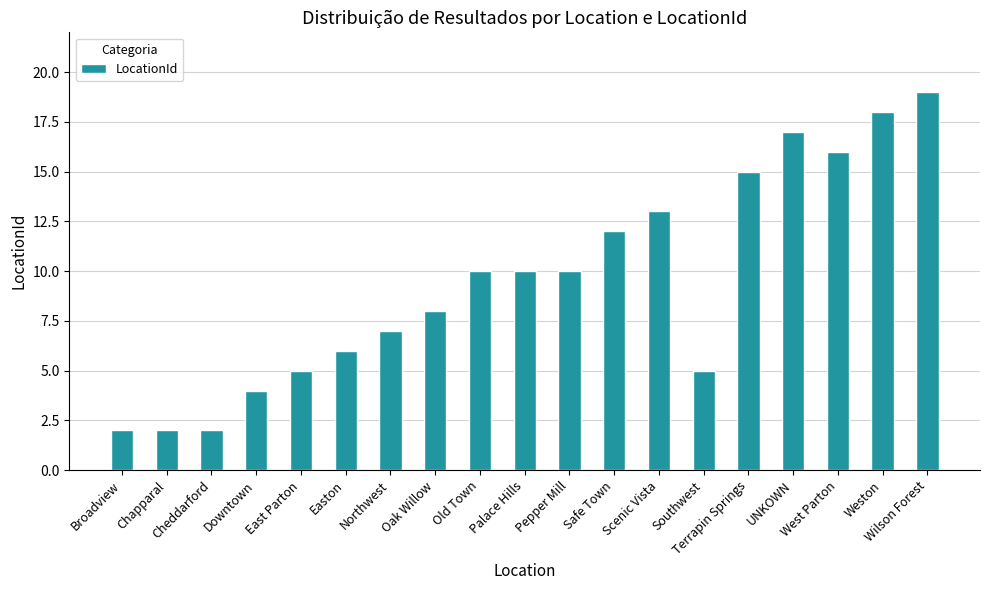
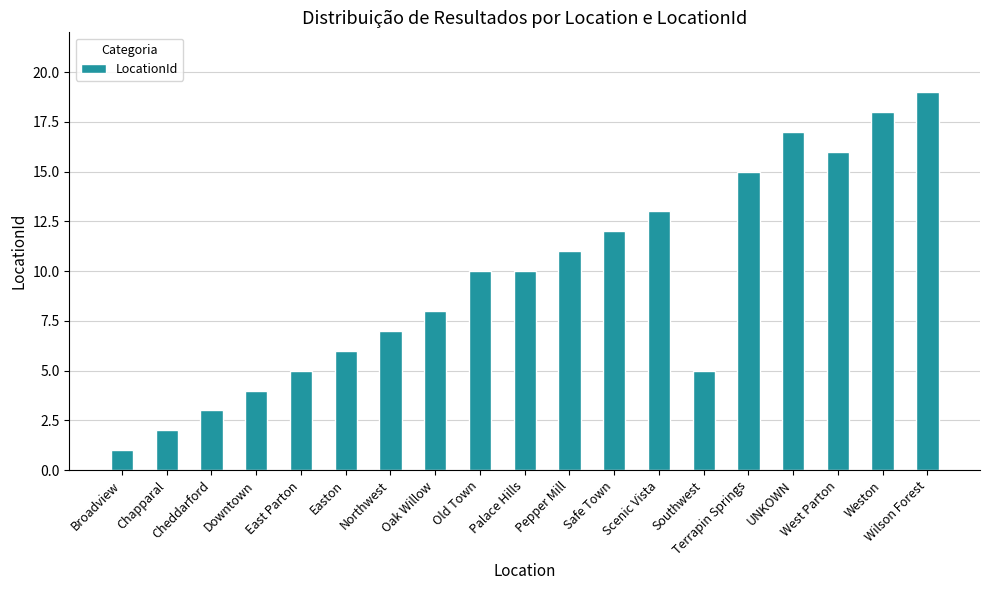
  {
-   "Broadview": 2,
+   "Broadview": 1,
    "Chapparal": 2,
-   "Cheddarford": 2,
+   "Cheddarford": 3,
    "Downtown": 4,
    "East Parton": 5,
    "Easton": 6,
    "Northwest": 7,
    "Oak Willow": 8,
    "Old Town": 10,
    "Palace Hills": 10,
-   "Pepper Mill": 10,
+   "Pepper Mill": 11,
    "Safe Town": 12,
    "Scenic Vista": 13,
    "Southwest": 5,
    "Terrapin Springs": 15,
    "UNKOWN": 17,
    "West Parton": 16,
    "Weston": 18,
    "Wilson Forest": 19
  }
